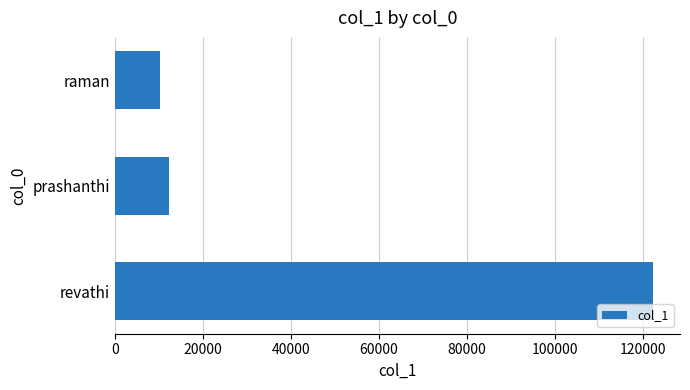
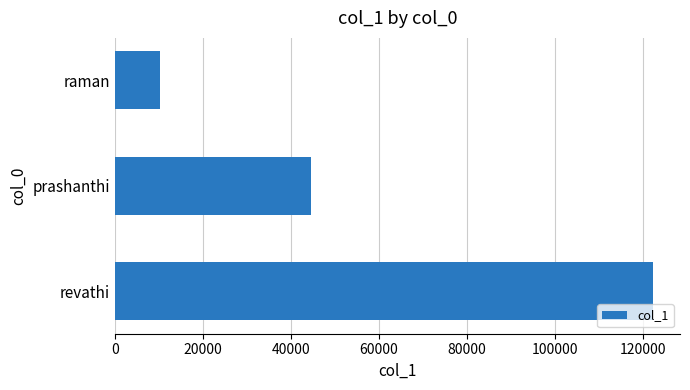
  {
    "raman": 10000,
-   "prashanthi": 12000,
+   "prashanthi": 45000,
    "revathi": 122000
  }
